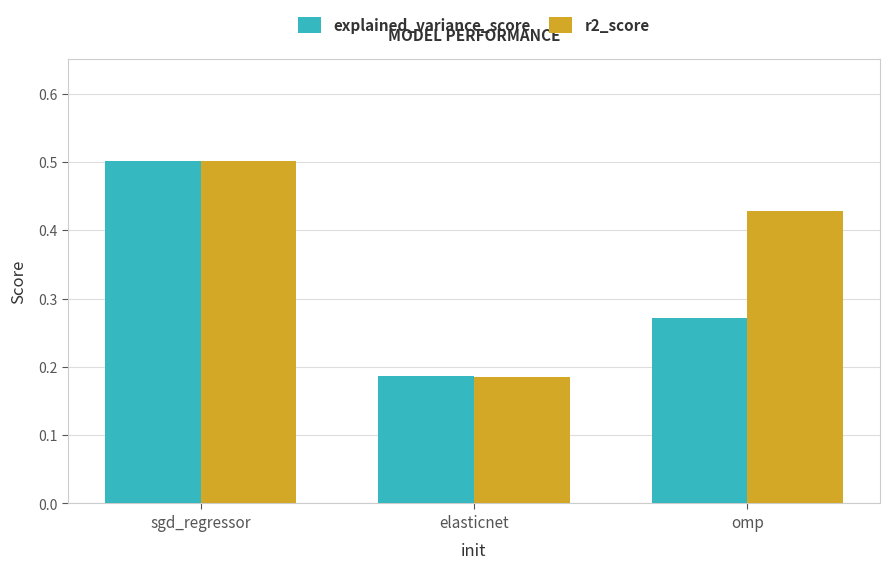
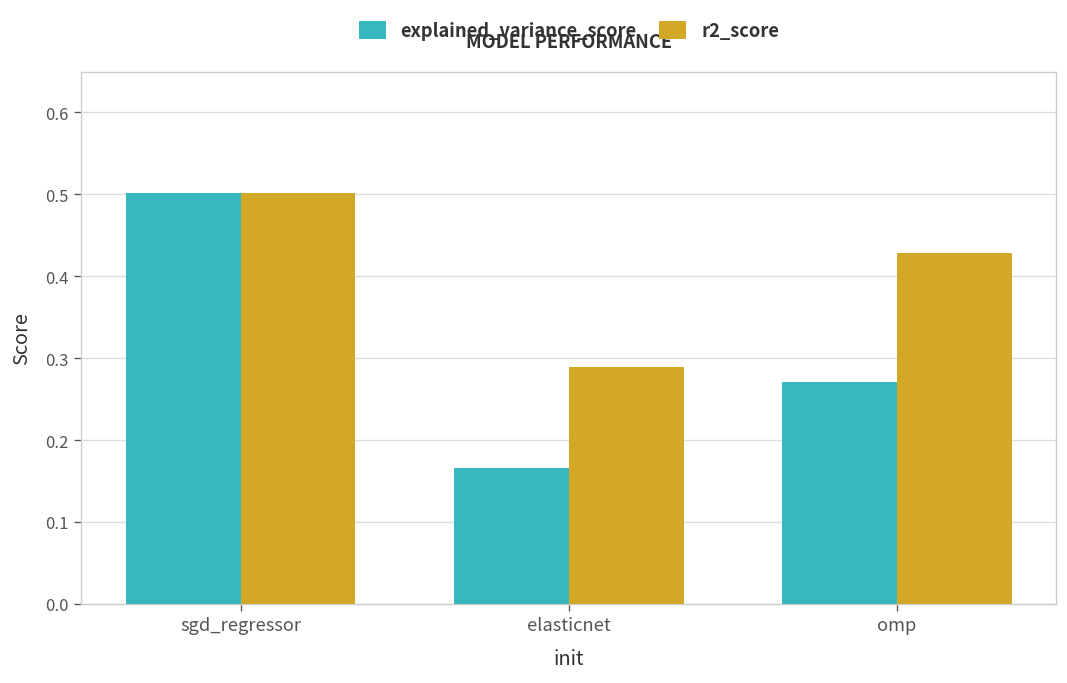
  {
    "explained_variance_score": {
      "sgd_regressor": 0.50,
-     "elasticnet": 0.19,
+     "elasticnet": 0.17,
      "omp": 0.27
    },
    "r2_score": {
      "sgd_regressor": 0.50,
-     "elasticnet": 0.18,
+     "elasticnet": 0.29,
      "omp": 0.43
    }
  }
